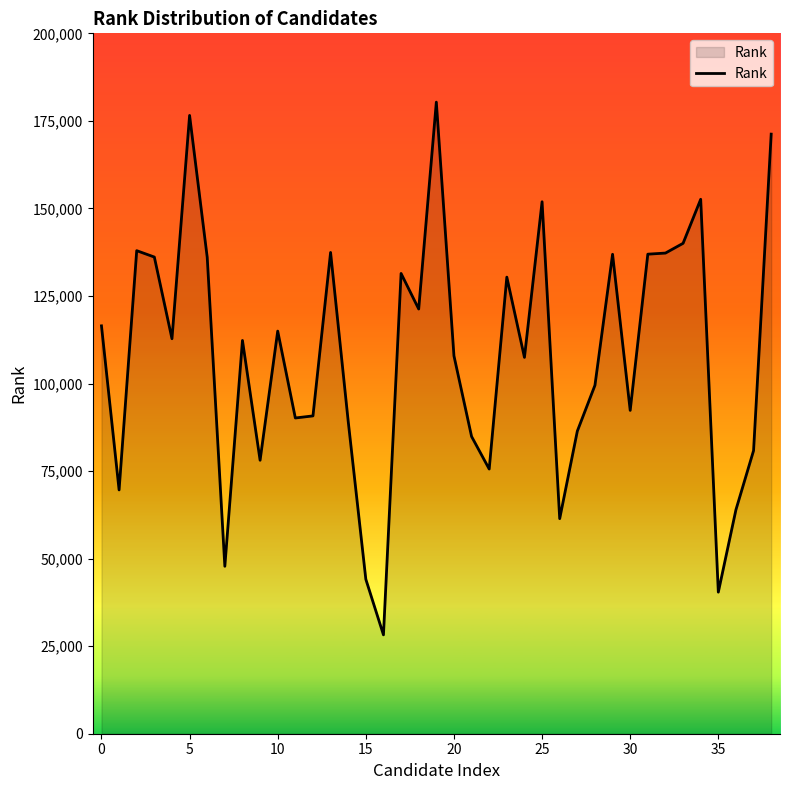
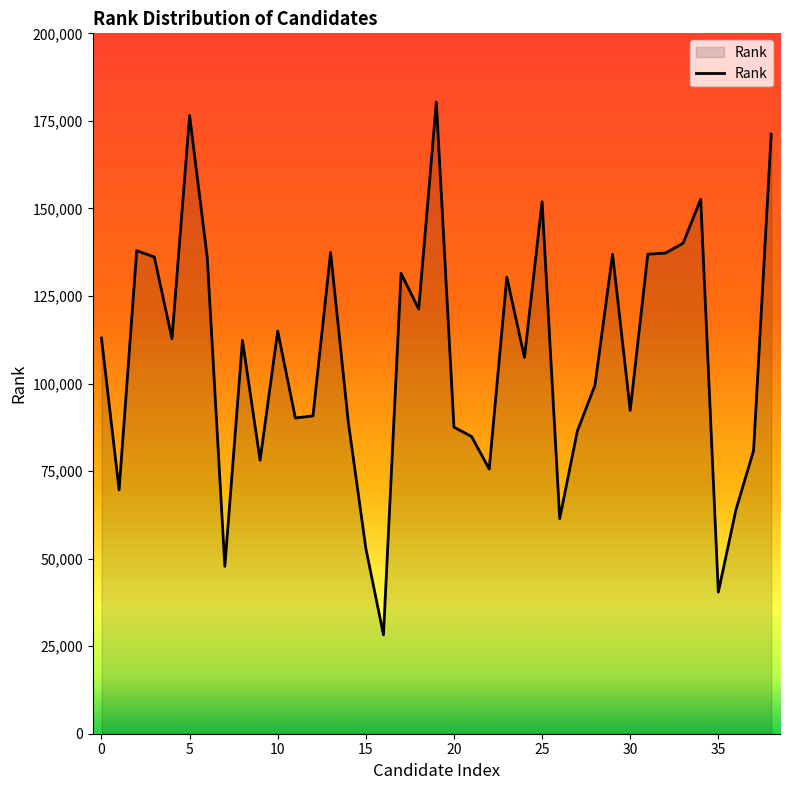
  {
-   "0": "116,000",
+   "0": "113,000",
    "5": "177,000",
    "10": "115,000",
-   "15": "44,000",
-   "20": "108,000",
+   "15": "53,000",
+   "20": "88,000",
    "25": "152,000",
    "30": "92,000",
    "35": "40,000"
  }
